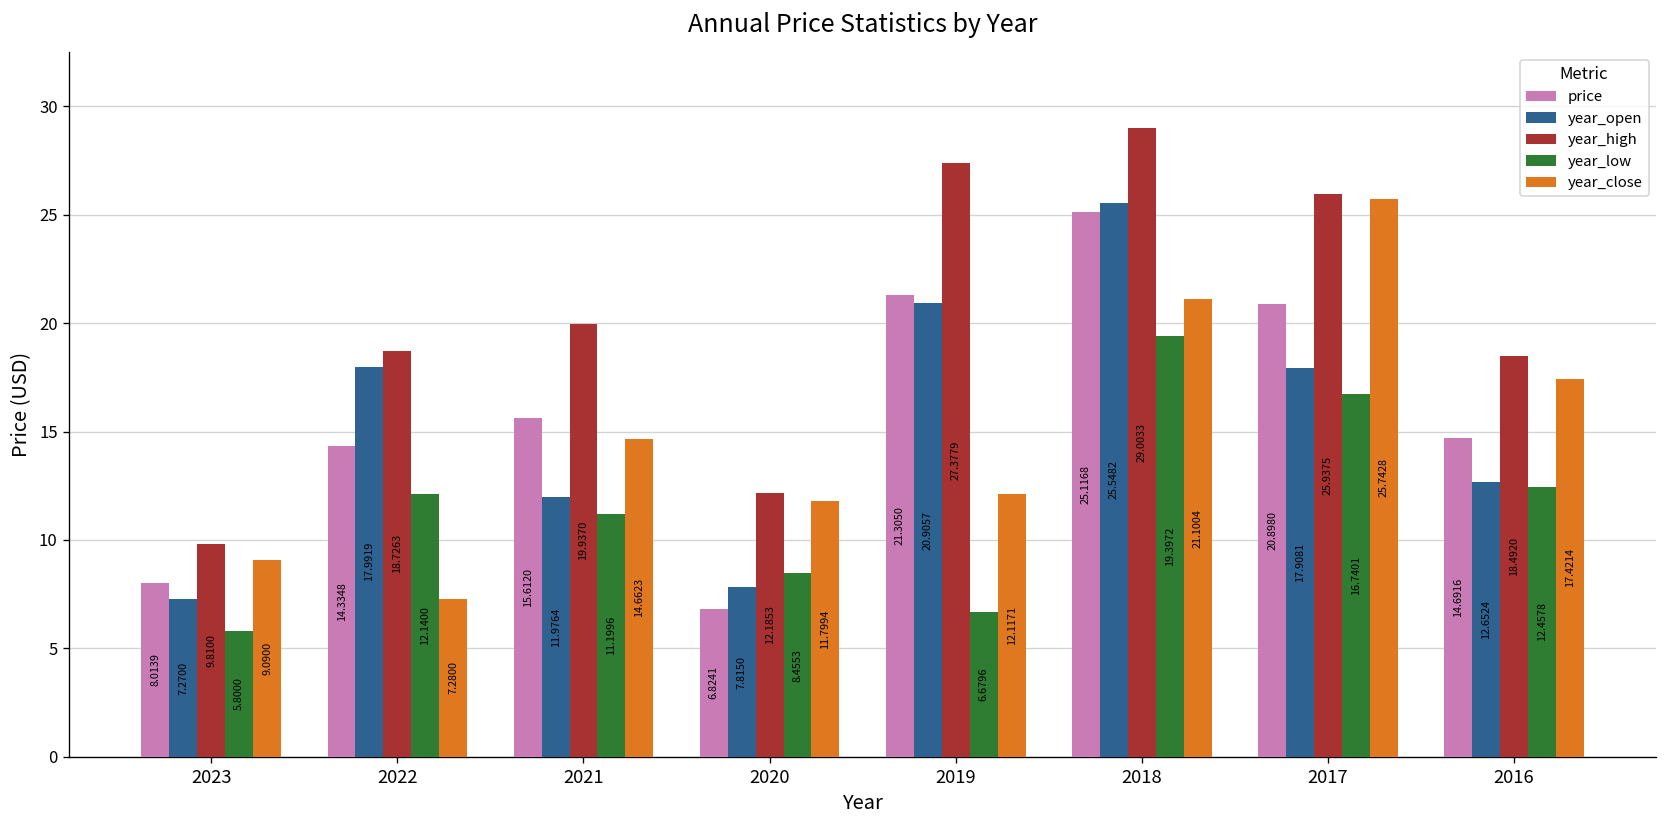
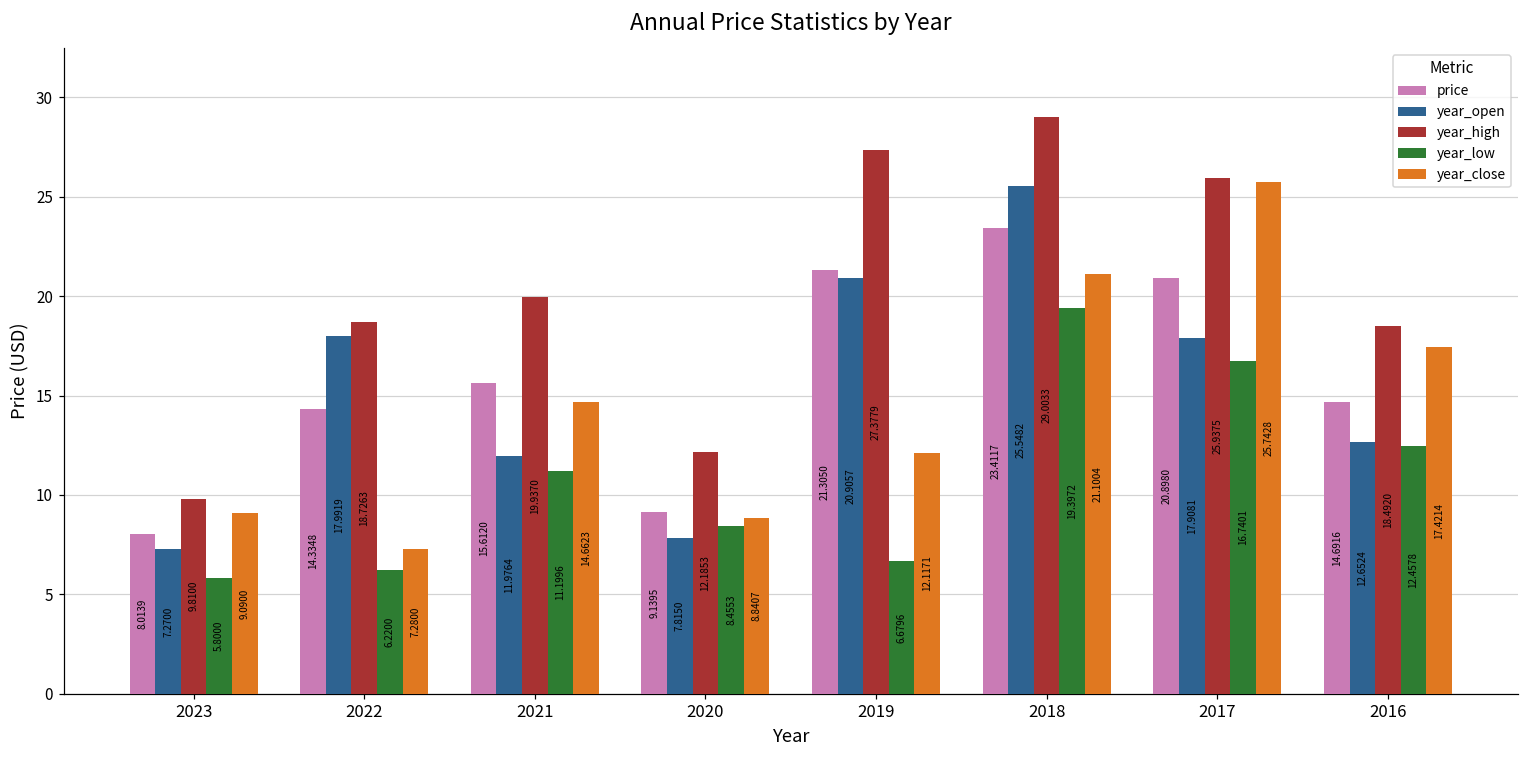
  {
    "price": {
      "2023": 8.0139,
      "2022": 14.3348,
      "2021": 15.6120,
-     "2020": 6.8241,
+     "2020": 9.1395,
      "2019": 21.3050,
-     "2018": 25.1168,
+     "2018": 23.4117,
      "2017": 20.8980,
      "2016": 14.6916
    },
    "year_open": {
      "2023": 7.2700,
      "2022": 17.9919,
      "2021": 11.9764,
      "2020": 7.8150,
      "2019": 20.9057,
      "2018": 25.5482,
      "2017": 17.9081,
      "2016": 12.6524
    },
    "year_high": {
      "2023": 9.8100,
      "2022": 18.7263,
      "2021": 19.9370,
      "2020": 12.1853,
      "2019": 27.3779,
      "2018": 29.0033,
      "2017": 25.9375,
      "2016": 18.4920
    },
    "year_low": {
      "2023": 5.8000,
-     "2022": 12.1400,
+     "2022": 6.2200,
      "2021": 11.1996,
      "2020": 8.4553,
      "2019": 6.6796,
      "2018": 19.3972,
      "2017": 16.7401,
      "2016": 12.4578
    },
    "year_close": {
      "2023": 9.0900,
      "2022": 7.2800,
      "2021": 14.6623,
-     "2020": 11.7994,
+     "2020": 8.8407,
      "2019": 12.1171,
      "2018": 21.1004,
      "2017": 25.7428,
      "2016": 17.4214
    }
  }
